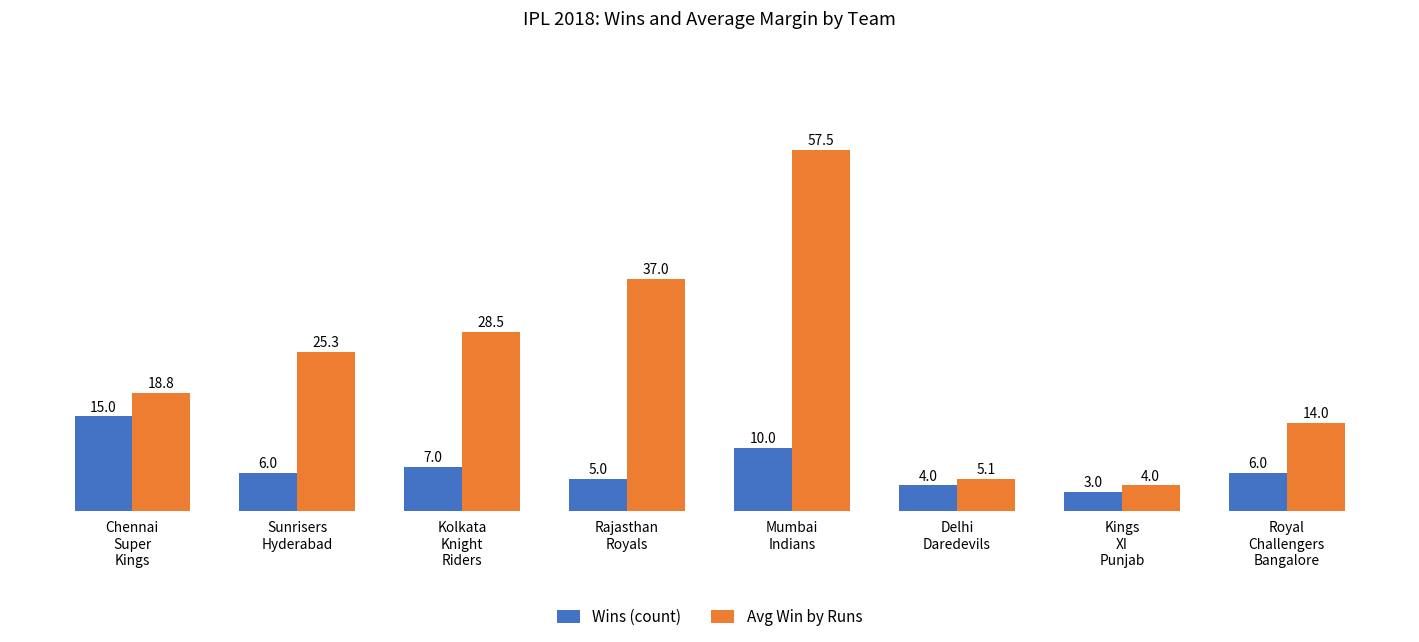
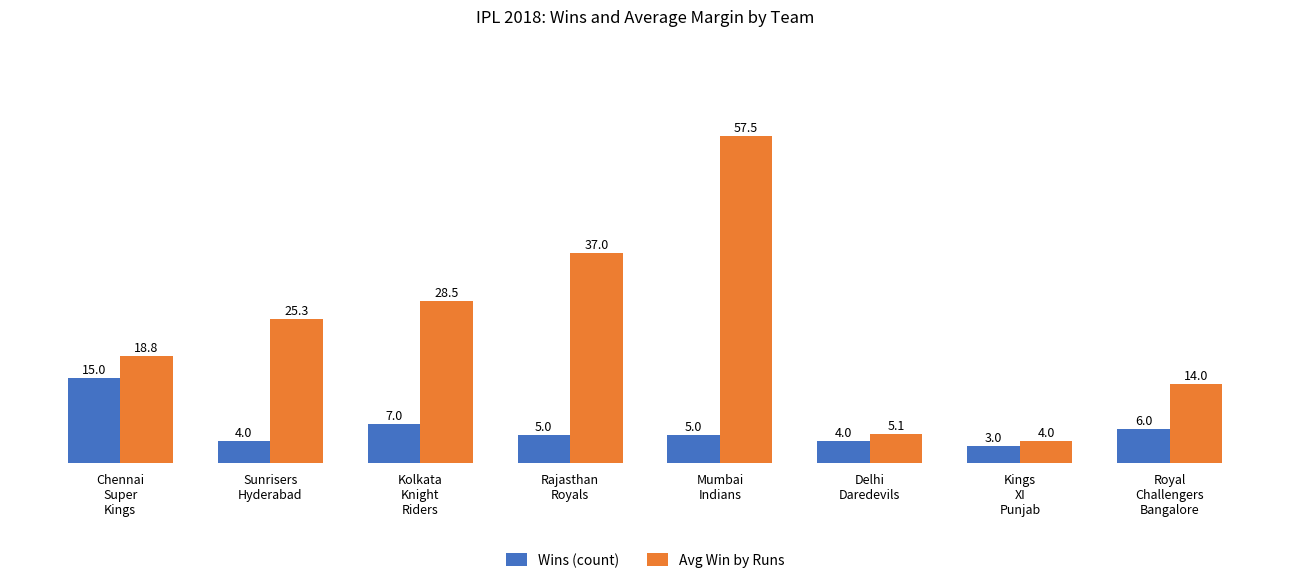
  {
    "Wins (count)": {
      "Chennai Super Kings": 15.0,
-     "Sunrisers Hyderabad": 6.0,
+     "Sunrisers Hyderabad": 4.0,
      "Kolkata Knight Riders": 7.0,
      "Rajasthan Royals": 5.0,
-     "Mumbai Indians": 10.0,
+     "Mumbai Indians": 5.0,
      "Delhi Daredevils": 4.0,
      "Kings XI Punjab": 3.0,
      "Royal Challengers Bangalore": 6.0
    },
    "Avg Win by Runs": {
      "Chennai Super Kings": 18.8,
      "Sunrisers Hyderabad": 25.3,
      "Kolkata Knight Riders": 28.5,
      "Rajasthan Royals": 37.0,
      "Mumbai Indians": 57.5,
      "Delhi Daredevils": 5.1,
      "Kings XI Punjab": 4.0,
      "Royal Challengers Bangalore": 14.0
    }
  }
